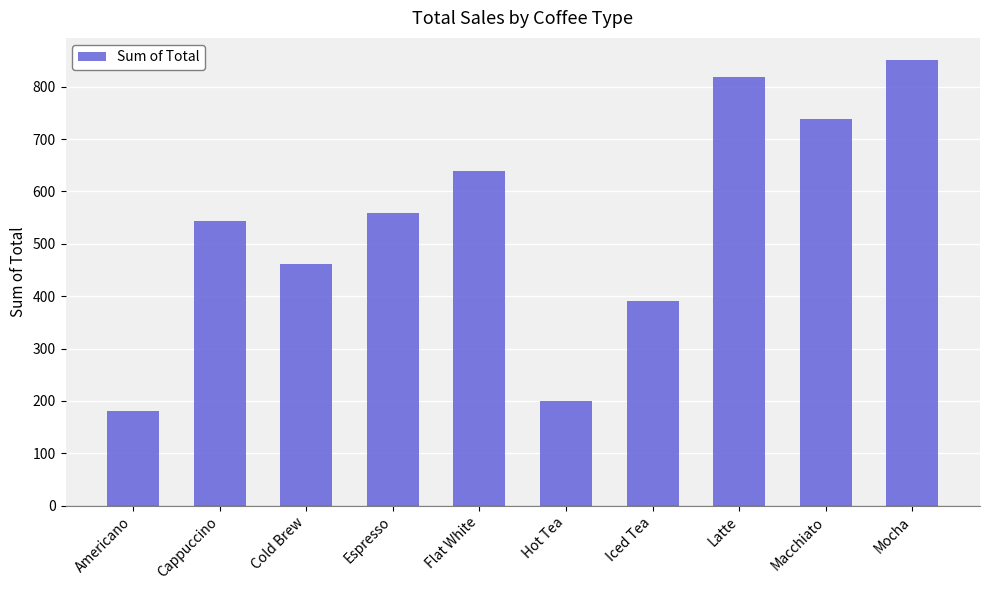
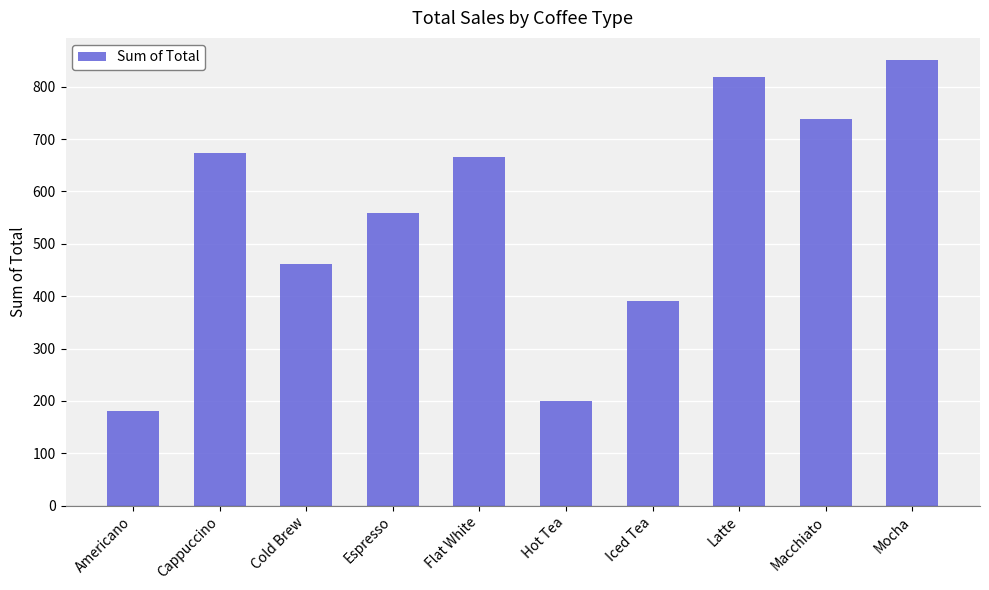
  {
    "Americano": 180,
-   "Cappuccino": 540,
+   "Cappuccino": 670,
    "Cold Brew": 460,
    "Espresso": 560,
-   "Flat White": 640,
+   "Flat White": 670,
    "Hot Tea": 200,
    "Iced Tea": 390,
    "Latte": 820,
    "Macchiato": 740,
    "Mocha": 850
  }
